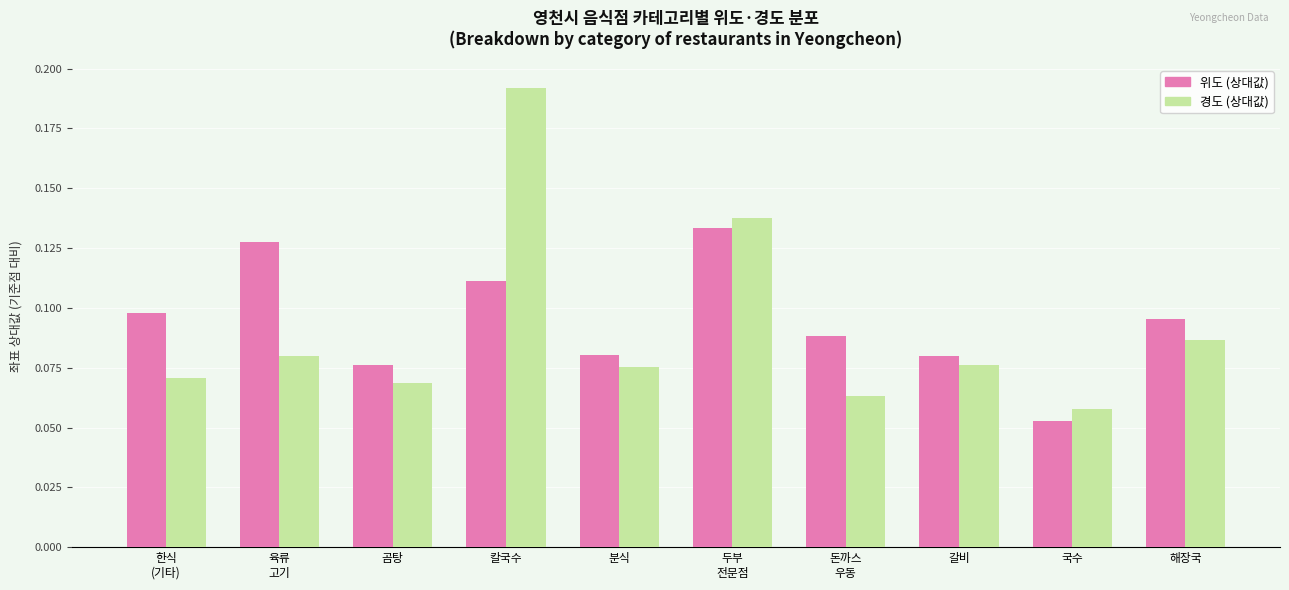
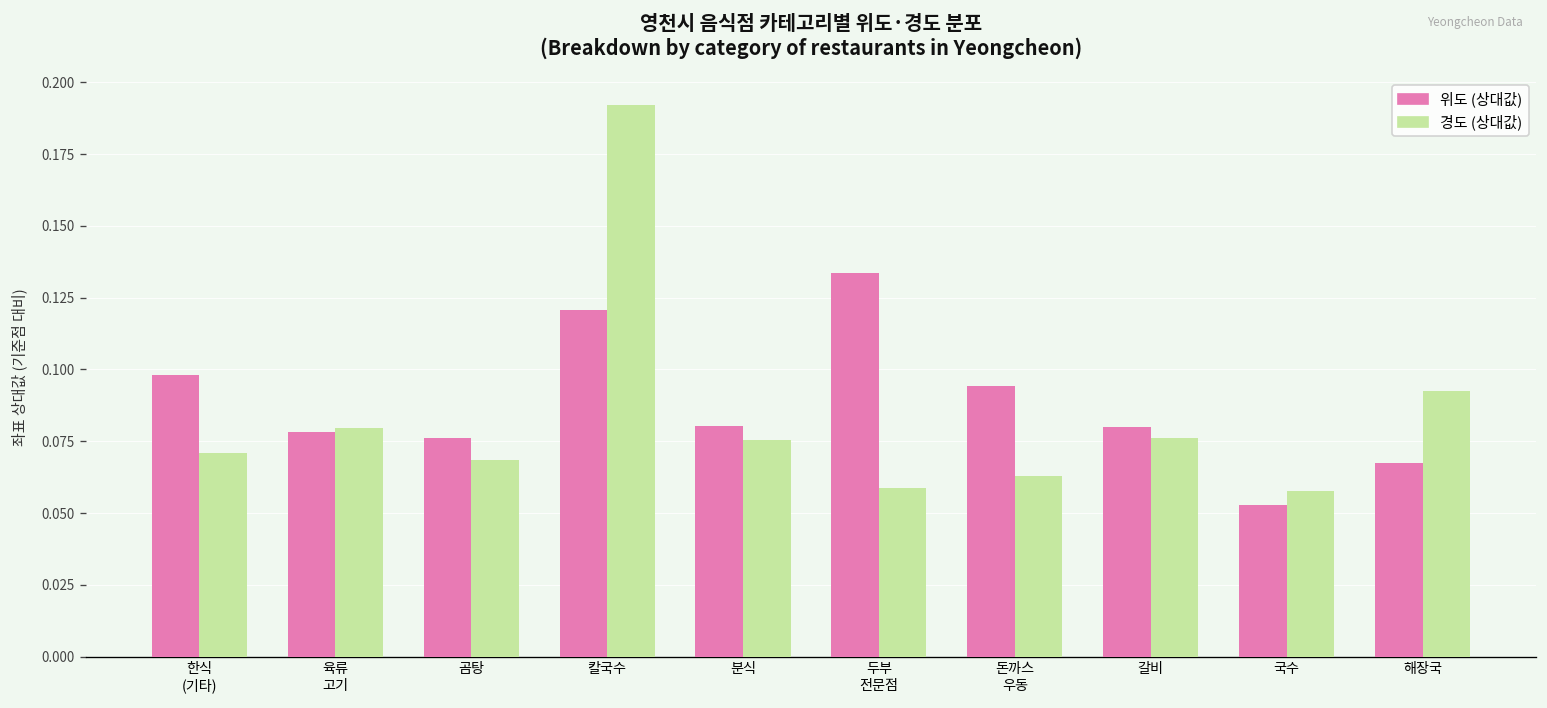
  {
    "위도 (상대값)": {
      "한식 (기타)": 0.098,
-     "육류 고기": 0.127,
+     "육류 고기": 0.078,
      "곰탕": 0.076,
-     "칼국수": 0.111,
+     "칼국수": 0.121,
      "분식": 0.080,
      "두부 전문점": 0.133,
-     "돈까스 우동": 0.088,
+     "돈까스 우동": 0.094,
      "갈비": 0.080,
      "국수": 0.053,
-     "해장국": 0.095
+     "해장국": 0.067
    },
    "경도 (상대값)": {
      "한식 (기타)": 0.071,
      "육류 고기": 0.080,
      "곰탕": 0.069,
      "칼국수": 0.192,
      "분식": 0.075,
-     "두부 전문점": 0.138,
+     "두부 전문점": 0.059,
      "돈까스 우동": 0.063,
      "갈비": 0.076,
      "국수": 0.058,
-     "해장국": 0.086
+     "해장국": 0.093
    }
  }
